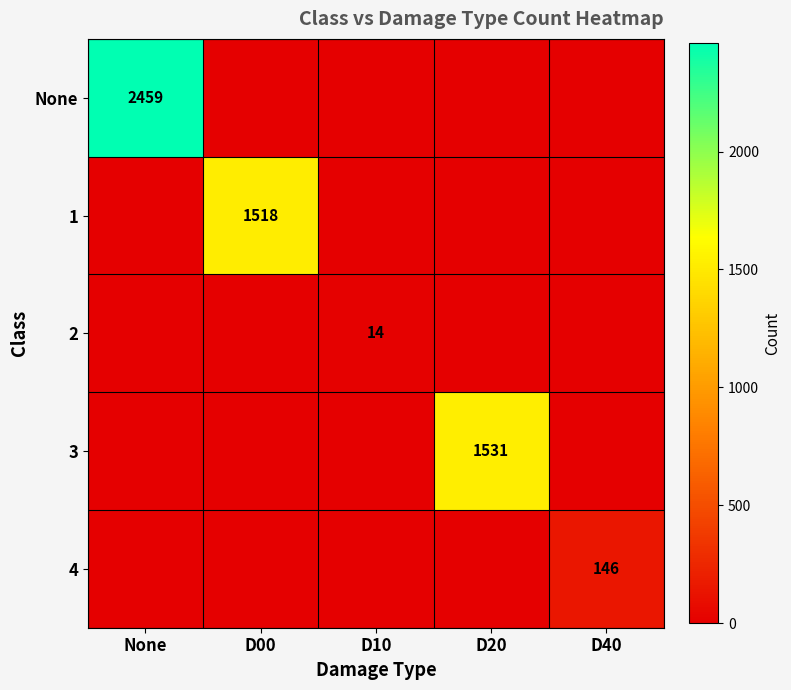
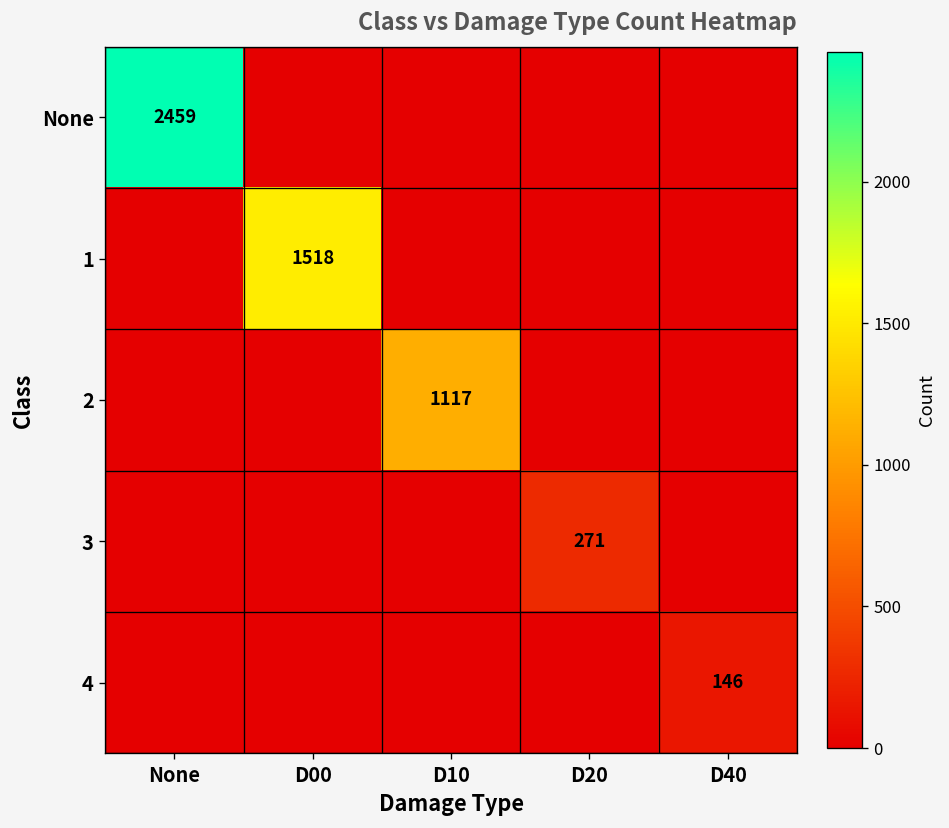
  {
    "None": {
      "None": 2459
    },
    "1": {
      "D00": 1518
    },
    "2": {
-     "D10": 14
+     "D10": 1117
    },
    "3": {
-     "D20": 1531
+     "D20": 271
    },
    "4": {
      "D40": 146
    }
  }
